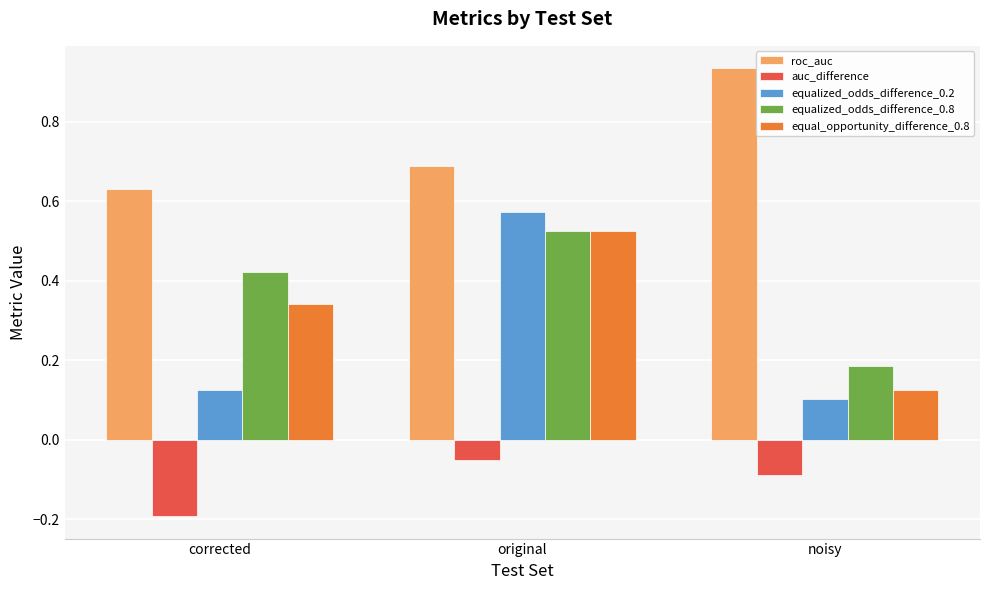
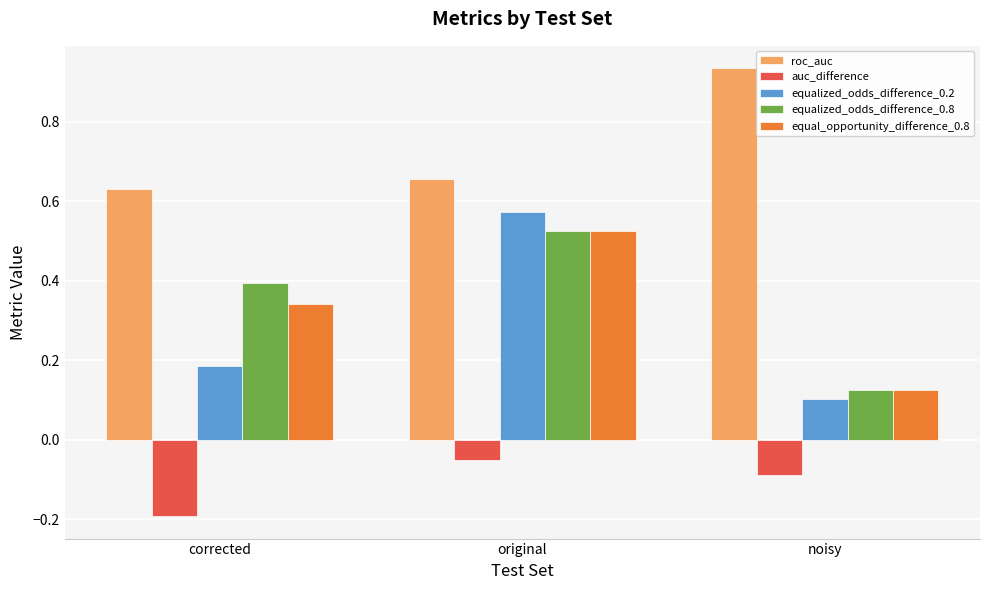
  {
    "roc_auc": {
      "corrected": 0.63,
-     "original": 0.69,
+     "original": 0.66,
      "noisy": 0.94
    },
    "equalized_odds_difference_0.2": {
-     "corrected": 0.12,
+     "corrected": 0.19,
      "original": 0.57,
      "noisy": 0.10
    },
    "equalized_odds_difference_0.8": {
-     "corrected": 0.42,
+     "corrected": 0.39,
      "original": 0.52,
-     "noisy": 0.19
+     "noisy": 0.12
    }
  }
